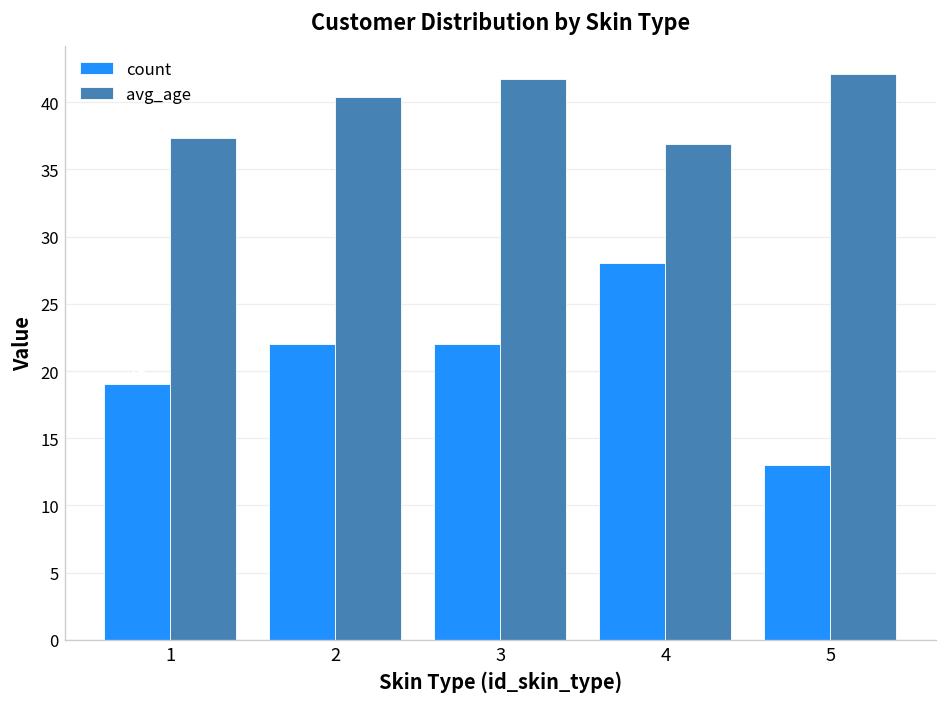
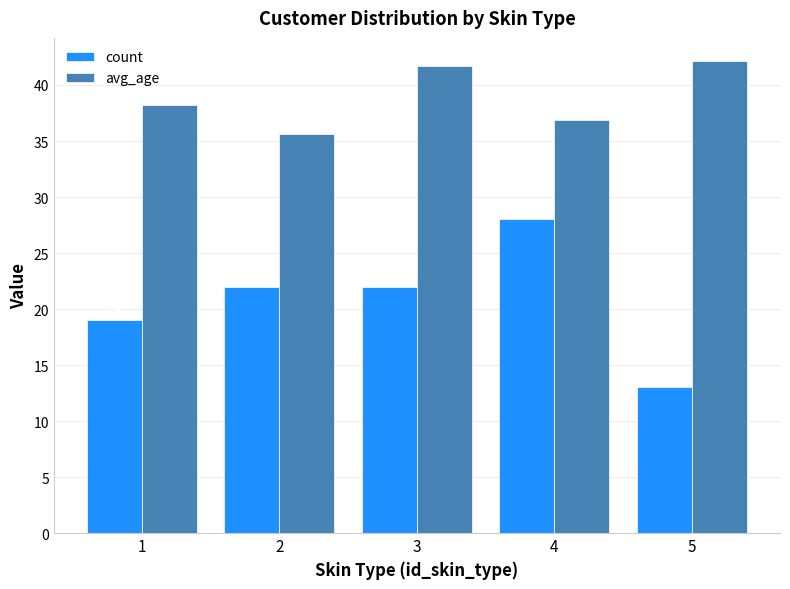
  {
    "count": {
      "1": 19.0,
      "2": 22.0,
      "3": 22.0,
      "4": 28.0,
      "5": 13.0
    },
    "avg_age": {
-     "1": 37.3,
-     "2": 40.4,
+     "1": 38.2,
+     "2": 35.6,
      "3": 41.7,
      "4": 36.9,
      "5": 42.1
    }
  }
